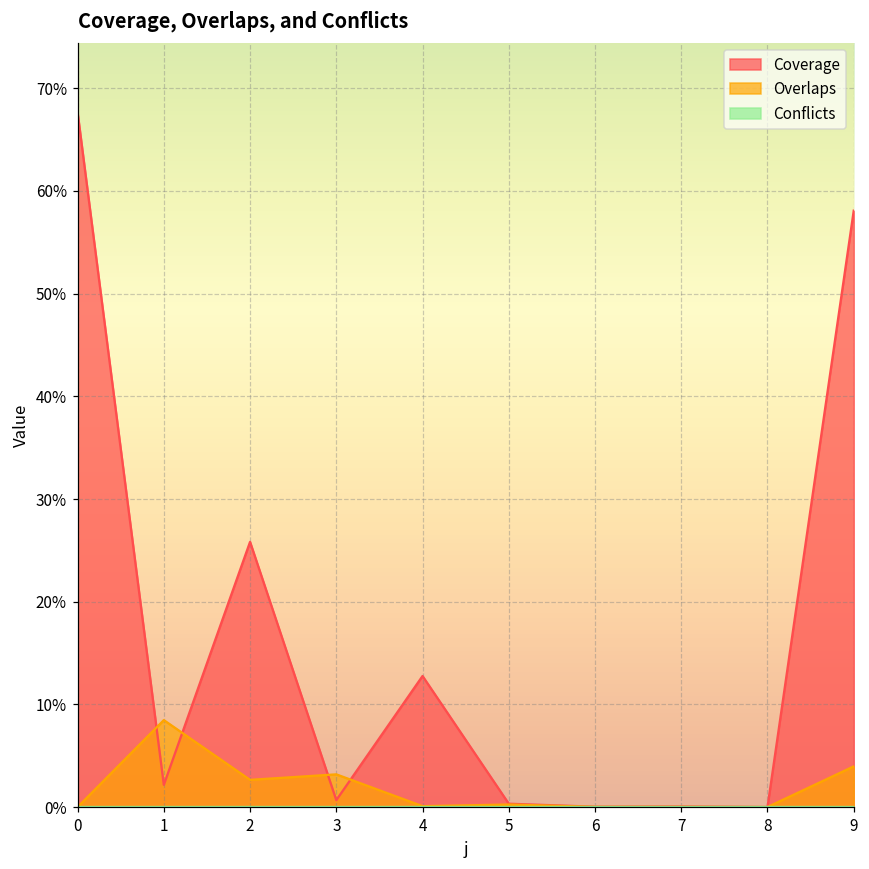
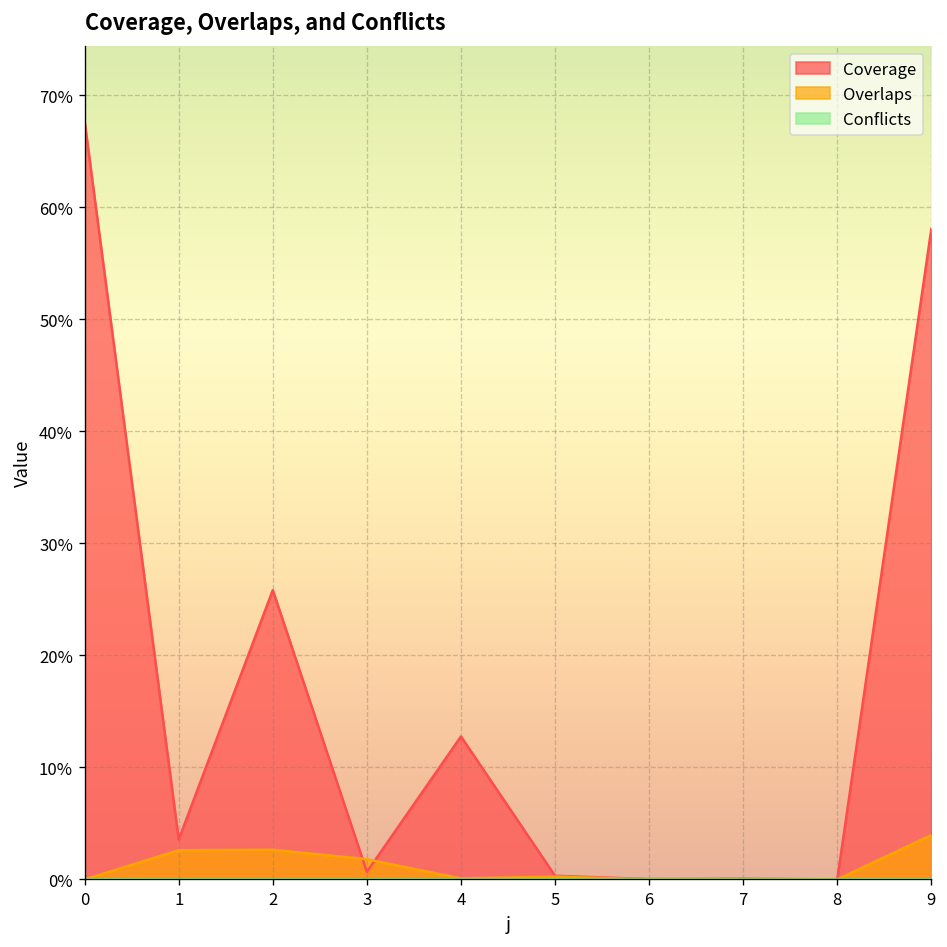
  {
    "Coverage": {
      "0": "68%",
-     "1": "2%",
+     "1": "4%",
      "2": "26%",
      "3": "1%",
      "4": "13%",
      "9": "58%"
    },
    "Overlaps": {
-     "1": "8%",
+     "1": "3%",
      "2": "3%",
-     "3": "3%",
+     "3": "2%",
      "9": "4%"
    },
    "Conflicts": {
      "1": "0%",
      "2": "0%",
      "3": "0%",
      "9": "0%"
    }
  }
